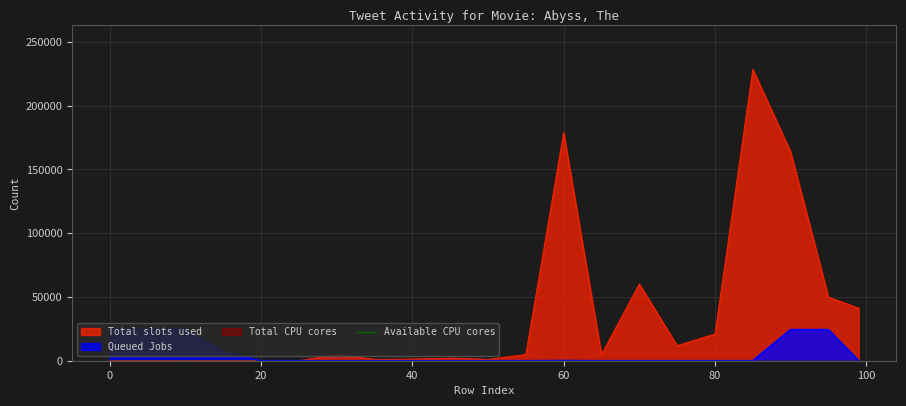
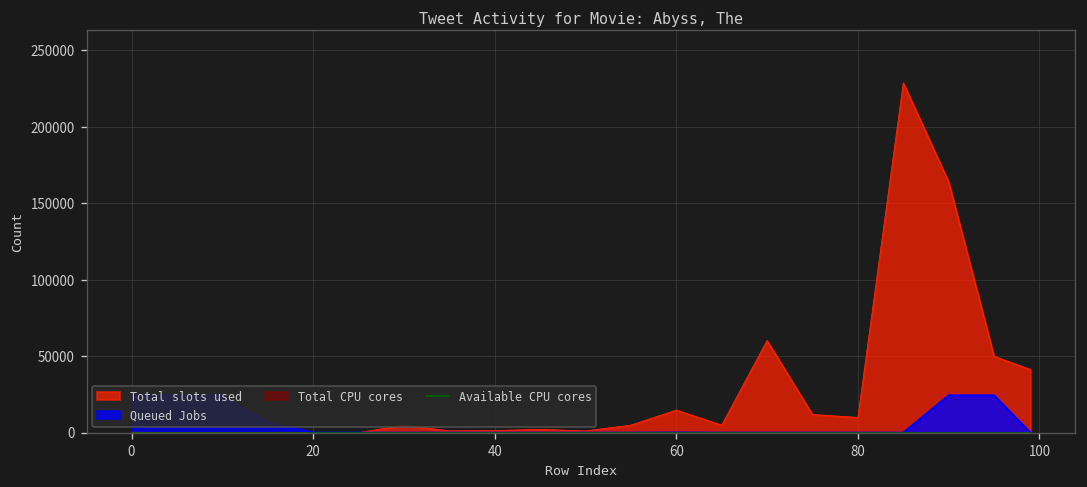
  {
    "Total slots used": {
-     "60": 179000,
-     "80": 21000
+     "60": 15000,
+     "80": 10000
    }
  }
